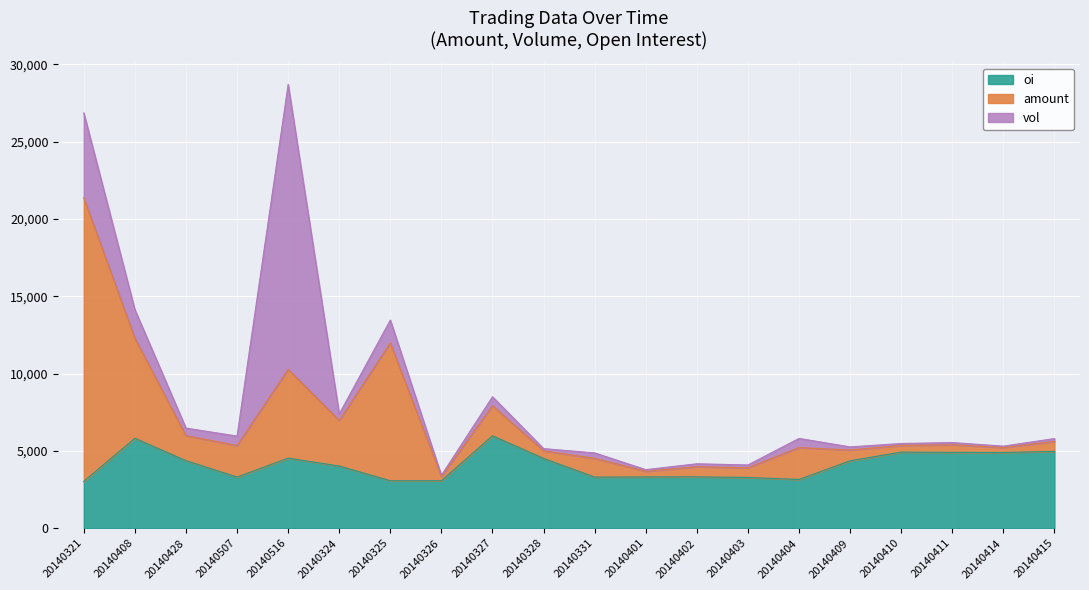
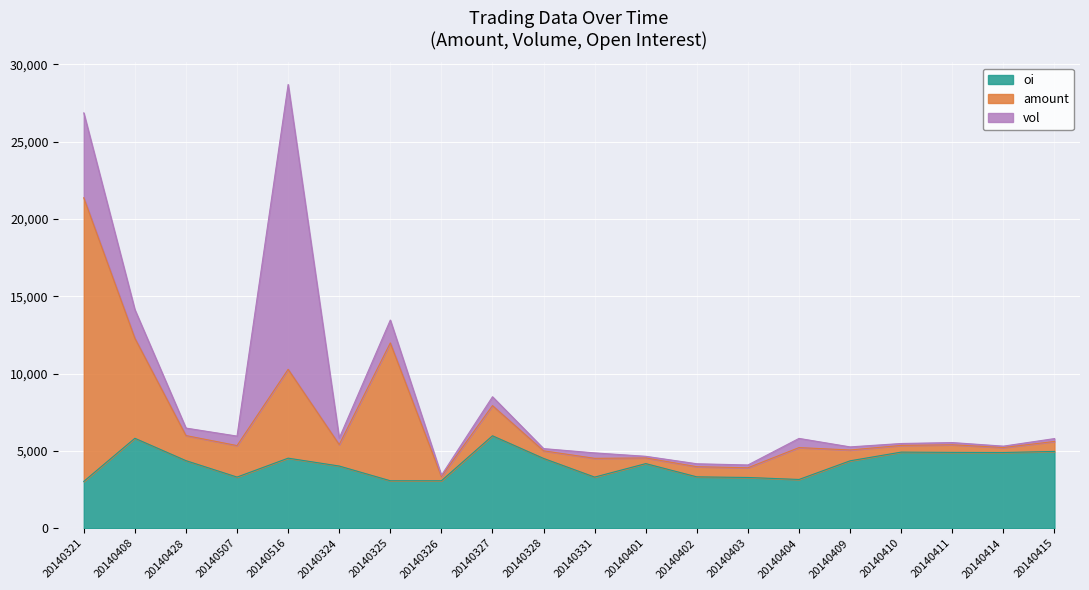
  {
    "oi": {
      "20140321": "3,000",
      "20140408": "5,800",
      "20140428": "4,400",
      "20140507": "3,300",
      "20140516": "4,500",
      "20140324": "4,000",
      "20140325": "3,100",
      "20140326": "3,100",
      "20140327": "6,000",
      "20140328": "4,500",
      "20140331": "3,300",
-     "20140401": "3,300",
+     "20140401": "4,200",
      "20140402": "3,300",
      "20140403": "3,300",
      "20140404": "3,200",
      "20140409": "4,400",
      "20140410": "4,900",
      "20140411": "4,900",
      "20140414": "4,900",
      "20140415": "5,000"
    },
    "amount": {
      "20140321": "18,300",
      "20140408": "6,500",
      "20140428": "1,600",
      "20140507": "2,000",
      "20140516": "5,700",
-     "20140324": "3,000",
+     "20140324": "1,400",
      "20140325": "8,900",
      "20140327": "1,900",
      "20140331": "1,200",
      "20140402": "700",
      "20140403": "600",
      "20140404": "2,100",
      "20140409": "700",
      "20140415": "600"
    },
    "vol": {
      "20140321": "5,500",
      "20140408": "1,900",
      "20140428": "500",
      "20140507": "600",
      "20140516": "18,400",
      "20140324": "400",
      "20140325": "1,500",
      "20140327": "600",
      "20140331": "400",
      "20140402": "200",
      "20140403": "200",
      "20140404": "600",
      "20140409": "200",
      "20140415": "200"
    }
  }
